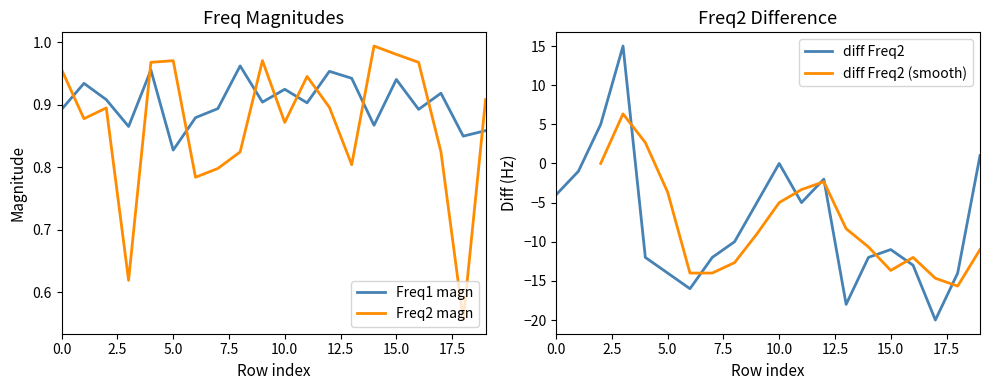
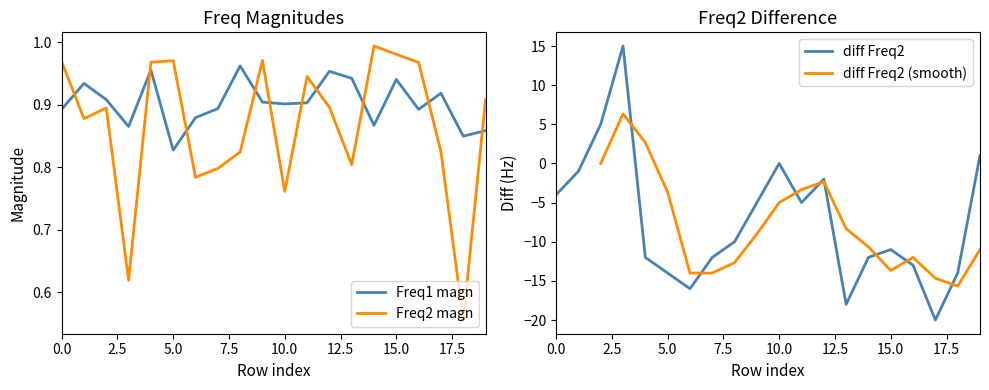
  {
    "Freq Magnitudes": {
      "Freq1 magn": {
        "0.0": 0.89,
        "5.0": 0.83,
-       "10.0": 0.93,
+       "10.0": 0.90,
        "15.0": 0.94
      },
      "Freq2 magn": {
-       "0.0": 0.96,
+       "0.0": 0.97,
        "5.0": 0.97,
-       "10.0": 0.87,
+       "10.0": 0.76,
        "15.0": 0.98
      }
    },
    "Freq2 Difference": {
      "diff Freq2": {
        "0.0": -4,
        "5.0": -14,
        "10.0": 0,
        "15.0": -11
      },
      "diff Freq2 (smooth)": {
        "5.0": -4,
        "10.0": -5,
        "15.0": -14
      }
    }
  }
